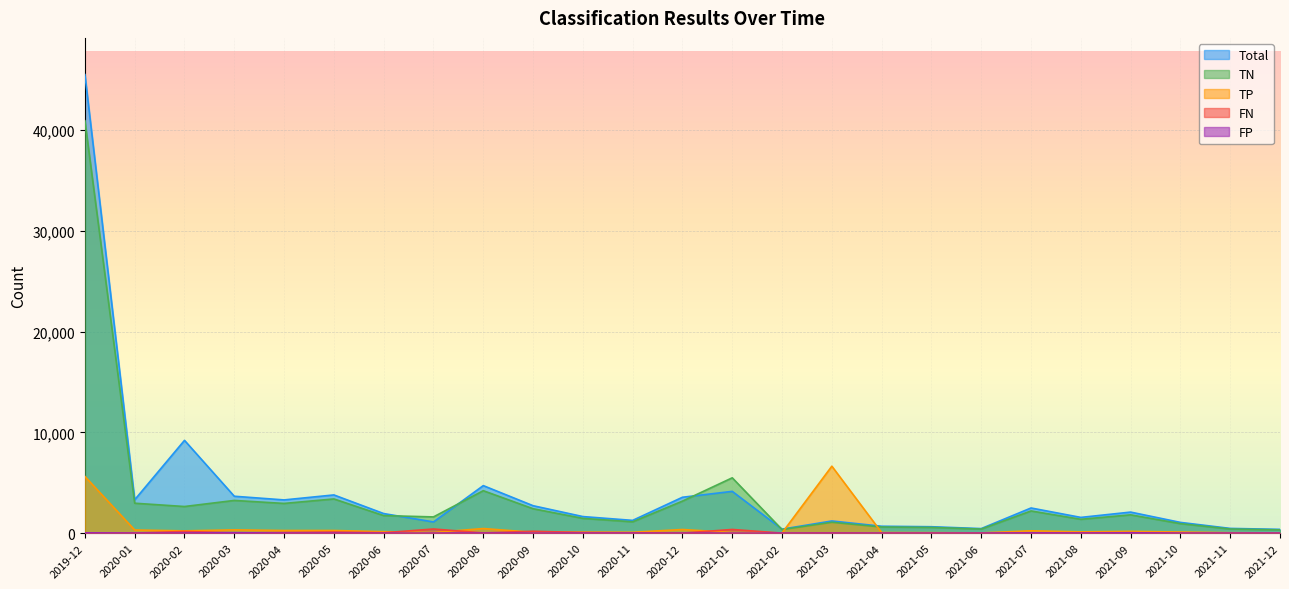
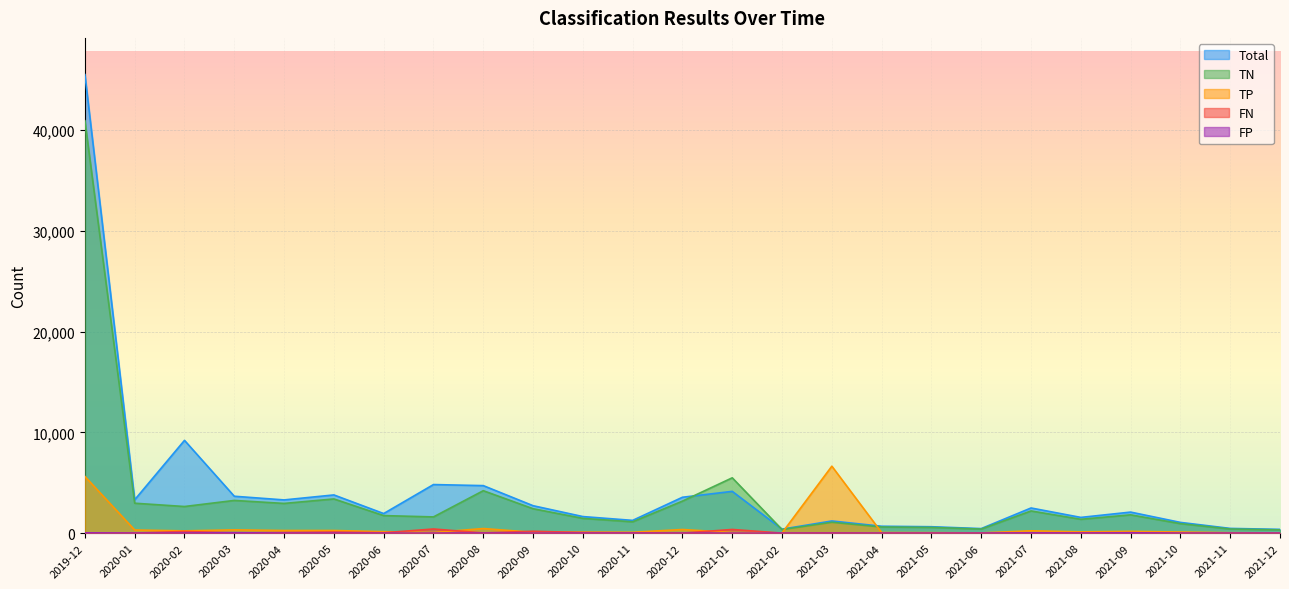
  {
    "Total": {
      "2019-12": "45,500",
      "2020-01": "3,300",
      "2020-02": "9,200",
      "2020-03": "3,700",
      "2020-04": "3,300",
      "2020-05": "3,800",
-     "2020-07": "1,100",
+     "2020-07": "4,800",
      "2020-08": "4,700",
      "2020-09": "2,700",
      "2020-12": "3,600",
      "2021-01": "4,200",
      "2021-07": "2,500",
      "2021-09": "2,100"
    },
    "TN": {
      "2019-12": "40,900",
      "2020-01": "3,000",
      "2020-02": "2,600",
      "2020-03": "3,300",
      "2020-04": "3,000",
      "2020-05": "3,400",
      "2020-07": "1,600",
      "2020-08": "4,200",
      "2020-09": "2,400",
      "2020-12": "3,200",
      "2021-01": "5,500",
      "2021-07": "2,200",
      "2021-09": "1,800"
    },
    "TP": {
      "2019-12": "5,600",
      "2020-01": "300",
      "2020-03": "300",
      "2020-08": "500",
      "2020-12": "400",
      "2021-03": "6,600"
    },
    "FN": {
      "2020-07": "400",
      "2021-01": "400"
    }
  }
